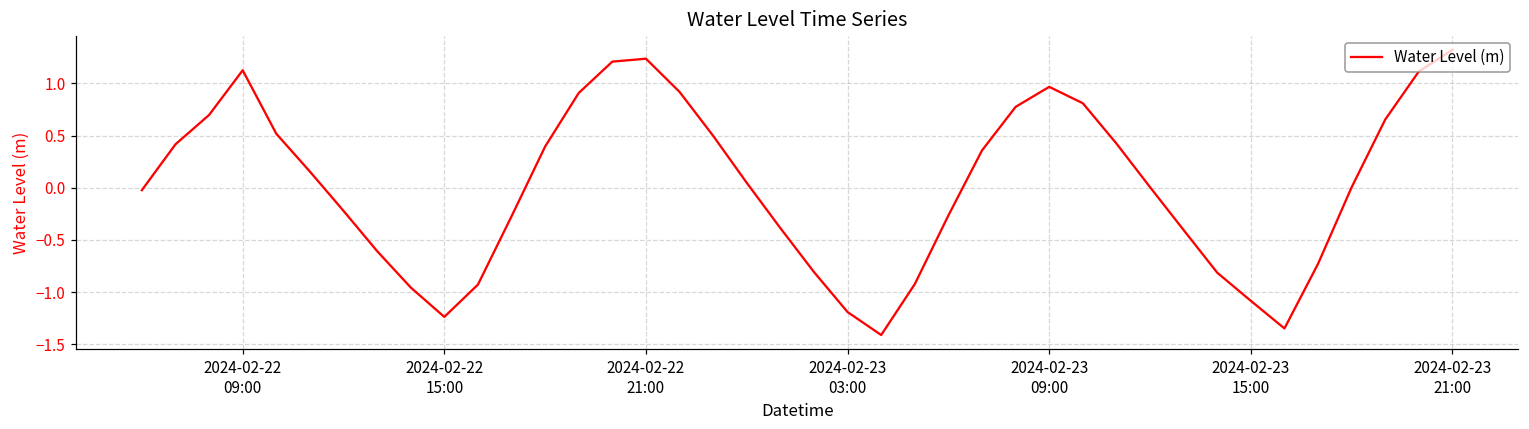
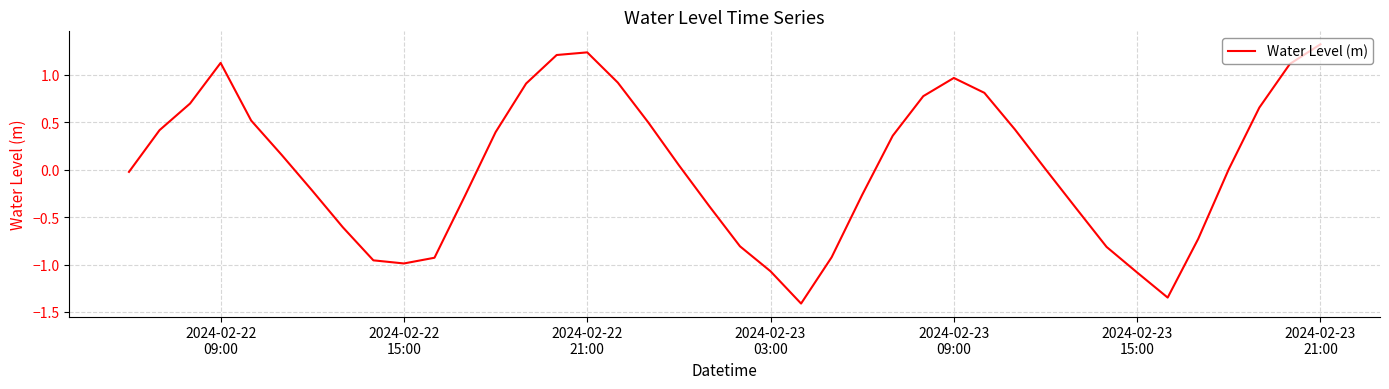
  {
    "2024-02-22 09:00": 1.1,
-   "2024-02-22 15:00": -1.2,
+   "2024-02-22 15:00": -1.0,
    "2024-02-22 21:00": 1.2,
-   "2024-02-23 03:00": -1.2,
+   "2024-02-23 03:00": -1.1,
    "2024-02-23 09:00": 1.0,
    "2024-02-23 15:00": -1.1
  }
